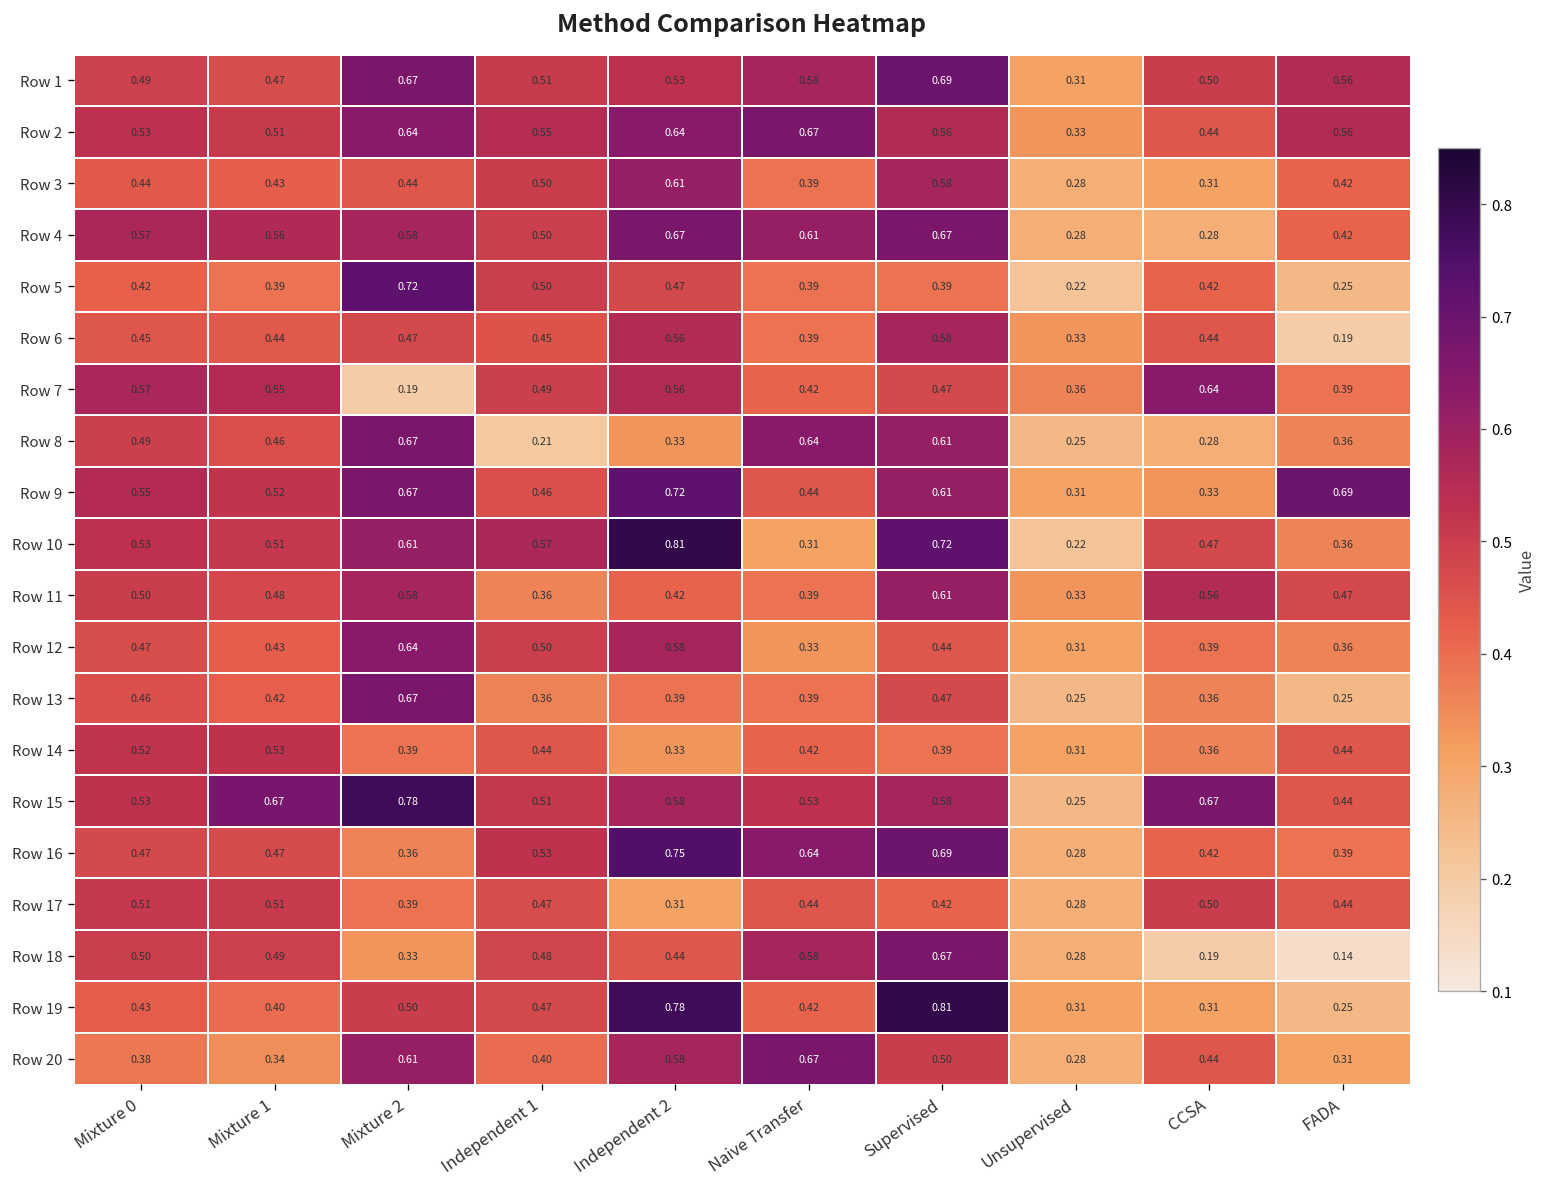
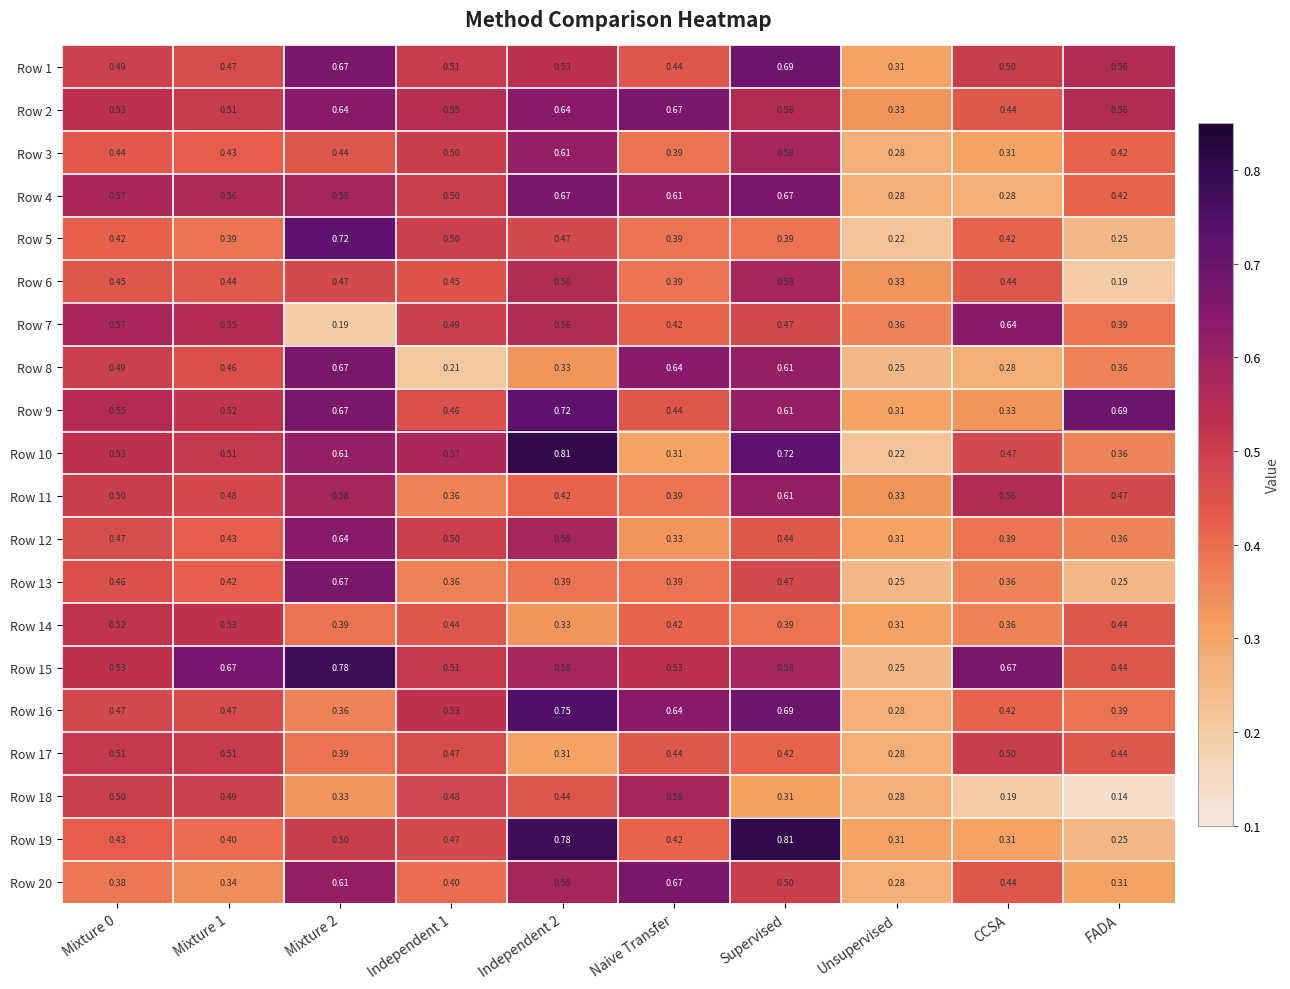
  {
    "Row 1": {
      "Mixture 0": 0.49,
      "Mixture 1": 0.47,
      "Mixture 2": 0.67,
      "Independent 1": 0.51,
      "Independent 2": 0.53,
-     "Naive Transfer": 0.58,
+     "Naive Transfer": 0.44,
      "Supervised": 0.69,
      "Unsupervised": 0.31,
      "CCSA": 0.50,
      "FADA": 0.56
    },
    "Row 2": {
      "Mixture 0": 0.53,
      "Mixture 1": 0.51,
      "Mixture 2": 0.64,
      "Independent 1": 0.55,
      "Independent 2": 0.64,
      "Naive Transfer": 0.67,
      "Supervised": 0.56,
      "Unsupervised": 0.33,
      "CCSA": 0.44,
      "FADA": 0.56
    },
    "Row 3": {
      "Mixture 0": 0.44,
      "Mixture 1": 0.43,
      "Mixture 2": 0.44,
      "Independent 1": 0.50,
      "Independent 2": 0.61,
      "Naive Transfer": 0.39,
      "Supervised": 0.58,
      "Unsupervised": 0.28,
      "CCSA": 0.31,
      "FADA": 0.42
    },
    "Row 4": {
      "Mixture 0": 0.57,
      "Mixture 1": 0.56,
      "Mixture 2": 0.58,
      "Independent 1": 0.50,
      "Independent 2": 0.67,
      "Naive Transfer": 0.61,
      "Supervised": 0.67,
      "Unsupervised": 0.28,
      "CCSA": 0.28,
      "FADA": 0.42
    },
    "Row 5": {
      "Mixture 0": 0.42,
      "Mixture 1": 0.39,
      "Mixture 2": 0.72,
      "Independent 1": 0.50,
      "Independent 2": 0.47,
      "Naive Transfer": 0.39,
      "Supervised": 0.39,
      "Unsupervised": 0.22,
      "CCSA": 0.42,
      "FADA": 0.25
    },
    "Row 6": {
      "Mixture 0": 0.45,
      "Mixture 1": 0.44,
      "Mixture 2": 0.47,
      "Independent 1": 0.45,
      "Independent 2": 0.56,
      "Naive Transfer": 0.39,
      "Supervised": 0.58,
      "Unsupervised": 0.33,
      "CCSA": 0.44,
      "FADA": 0.19
    },
    "Row 7": {
      "Mixture 0": 0.57,
      "Mixture 1": 0.55,
      "Mixture 2": 0.19,
      "Independent 1": 0.49,
      "Independent 2": 0.56,
      "Naive Transfer": 0.42,
      "Supervised": 0.47,
      "Unsupervised": 0.36,
      "CCSA": 0.64,
      "FADA": 0.39
    },
    "Row 8": {
      "Mixture 0": 0.49,
      "Mixture 1": 0.46,
      "Mixture 2": 0.67,
      "Independent 1": 0.21,
      "Independent 2": 0.33,
      "Naive Transfer": 0.64,
      "Supervised": 0.61,
      "Unsupervised": 0.25,
      "CCSA": 0.28,
      "FADA": 0.36
    },
    "Row 9": {
      "Mixture 0": 0.55,
      "Mixture 1": 0.52,
      "Mixture 2": 0.67,
      "Independent 1": 0.46,
      "Independent 2": 0.72,
      "Naive Transfer": 0.44,
      "Supervised": 0.61,
      "Unsupervised": 0.31,
      "CCSA": 0.33,
      "FADA": 0.69
    },
    "Row 10": {
      "Mixture 0": 0.53,
      "Mixture 1": 0.51,
      "Mixture 2": 0.61,
      "Independent 1": 0.57,
      "Independent 2": 0.81,
      "Naive Transfer": 0.31,
      "Supervised": 0.72,
      "Unsupervised": 0.22,
      "CCSA": 0.47,
      "FADA": 0.36
    },
    "Row 11": {
      "Mixture 0": 0.50,
      "Mixture 1": 0.48,
      "Mixture 2": 0.58,
      "Independent 1": 0.36,
      "Independent 2": 0.42,
      "Naive Transfer": 0.39,
      "Supervised": 0.61,
      "Unsupervised": 0.33,
      "CCSA": 0.56,
      "FADA": 0.47
    },
    "Row 12": {
      "Mixture 0": 0.47,
      "Mixture 1": 0.43,
      "Mixture 2": 0.64,
      "Independent 1": 0.50,
      "Independent 2": 0.58,
      "Naive Transfer": 0.33,
      "Supervised": 0.44,
      "Unsupervised": 0.31,
      "CCSA": 0.39,
      "FADA": 0.36
    },
    "Row 13": {
      "Mixture 0": 0.46,
      "Mixture 1": 0.42,
      "Mixture 2": 0.67,
      "Independent 1": 0.36,
      "Independent 2": 0.39,
      "Naive Transfer": 0.39,
      "Supervised": 0.47,
      "Unsupervised": 0.25,
      "CCSA": 0.36,
      "FADA": 0.25
    },
    "Row 14": {
      "Mixture 0": 0.52,
      "Mixture 1": 0.53,
      "Mixture 2": 0.39,
      "Independent 1": 0.44,
      "Independent 2": 0.33,
      "Naive Transfer": 0.42,
      "Supervised": 0.39,
      "Unsupervised": 0.31,
      "CCSA": 0.36,
      "FADA": 0.44
    },
    "Row 15": {
      "Mixture 0": 0.53,
      "Mixture 1": 0.67,
      "Mixture 2": 0.78,
      "Independent 1": 0.51,
      "Independent 2": 0.58,
      "Naive Transfer": 0.53,
      "Supervised": 0.58,
      "Unsupervised": 0.25,
      "CCSA": 0.67,
      "FADA": 0.44
    },
    "Row 16": {
      "Mixture 0": 0.47,
      "Mixture 1": 0.47,
      "Mixture 2": 0.36,
      "Independent 1": 0.53,
      "Independent 2": 0.75,
      "Naive Transfer": 0.64,
      "Supervised": 0.69,
      "Unsupervised": 0.28,
      "CCSA": 0.42,
      "FADA": 0.39
    },
    "Row 17": {
      "Mixture 0": 0.51,
      "Mixture 1": 0.51,
      "Mixture 2": 0.39,
      "Independent 1": 0.47,
      "Independent 2": 0.31,
      "Naive Transfer": 0.44,
      "Supervised": 0.42,
      "Unsupervised": 0.28,
      "CCSA": 0.50,
      "FADA": 0.44
    },
    "Row 18": {
      "Mixture 0": 0.50,
      "Mixture 1": 0.49,
      "Mixture 2": 0.33,
      "Independent 1": 0.48,
      "Independent 2": 0.44,
      "Naive Transfer": 0.58,
-     "Supervised": 0.67,
+     "Supervised": 0.31,
      "Unsupervised": 0.28,
      "CCSA": 0.19,
      "FADA": 0.14
    },
    "Row 19": {
      "Mixture 0": 0.43,
      "Mixture 1": 0.40,
      "Mixture 2": 0.50,
      "Independent 1": 0.47,
      "Independent 2": 0.78,
      "Naive Transfer": 0.42,
      "Supervised": 0.81,
      "Unsupervised": 0.31,
      "CCSA": 0.31,
      "FADA": 0.25
    },
    "Row 20": {
      "Mixture 0": 0.38,
      "Mixture 1": 0.34,
      "Mixture 2": 0.61,
      "Independent 1": 0.40,
      "Independent 2": 0.58,
      "Naive Transfer": 0.67,
      "Supervised": 0.50,
      "Unsupervised": 0.28,
      "CCSA": 0.44,
      "FADA": 0.31
    }
  }
